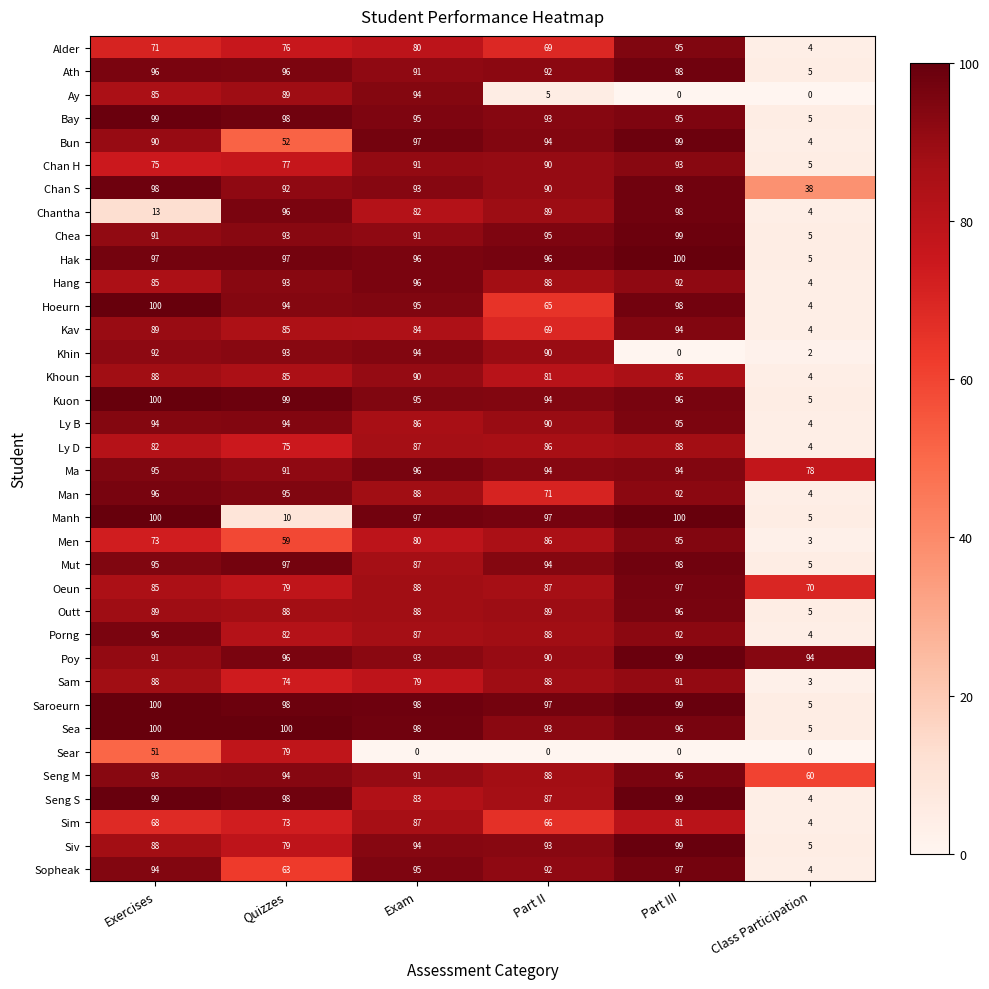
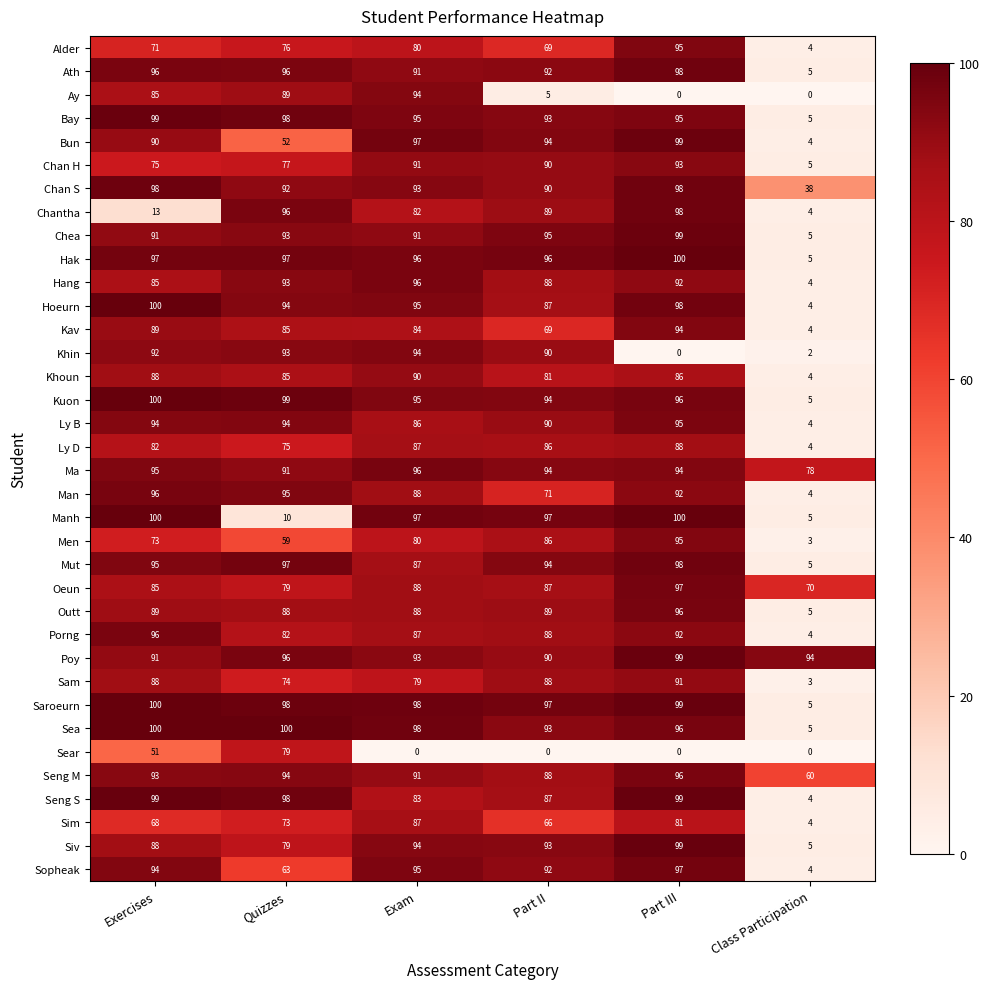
  {
    "Hoeurn": {
      "Exercises": 100,
      "Quizzes": 94,
      "Exam": 95,
-     "Part II": 65,
+     "Part II": 87,
      "Part III": 98,
      "Class Participation": 4
    }
  }
